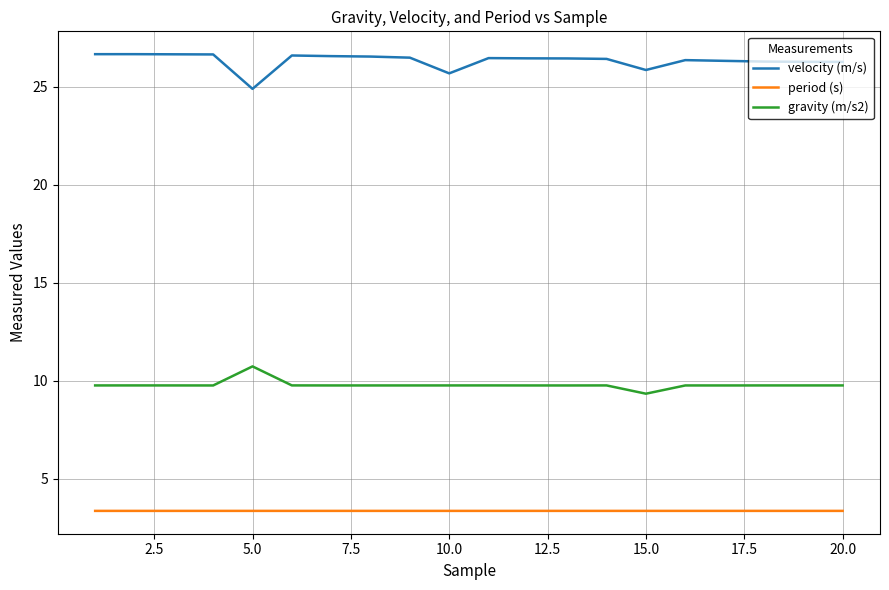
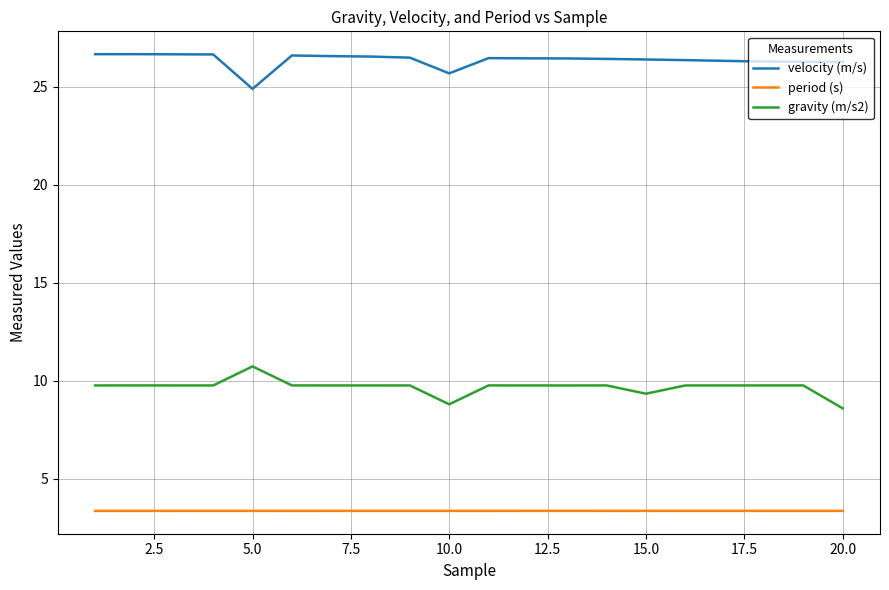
  {
    "velocity (m/s)": {
      "5.0": 24.9,
      "10.0": 25.7,
-     "15.0": 25.8
+     "15.0": 26.4
    },
    "period (s)": {
      "5.0": 3.4,
      "10.0": 3.4,
      "15.0": 3.4,
      "20.0": 3.4
    },
    "gravity (m/s2)": {
      "5.0": 10.7,
-     "10.0": 9.8,
+     "10.0": 8.8,
      "15.0": 9.3,
-     "20.0": 9.8
+     "20.0": 8.6
    }
  }
